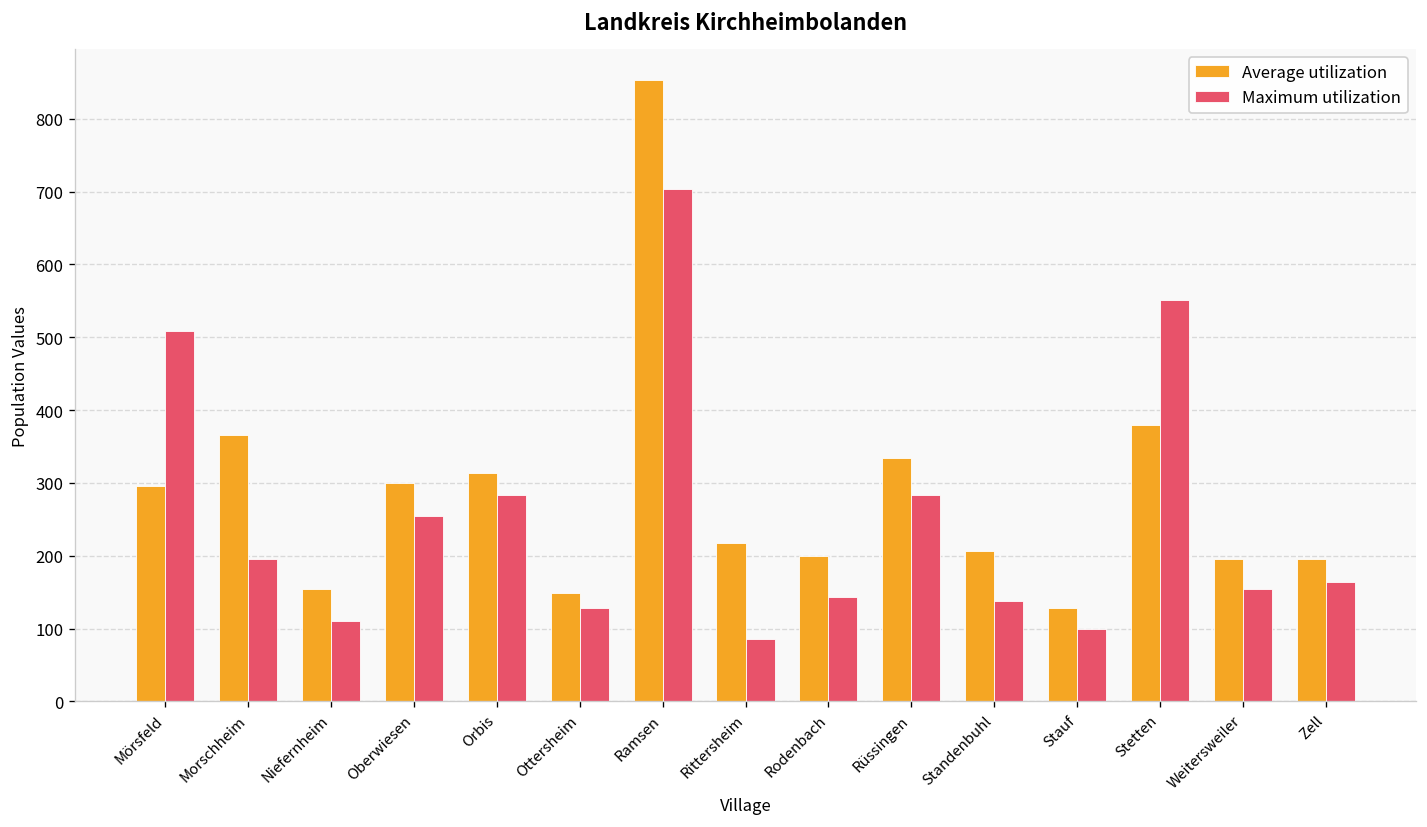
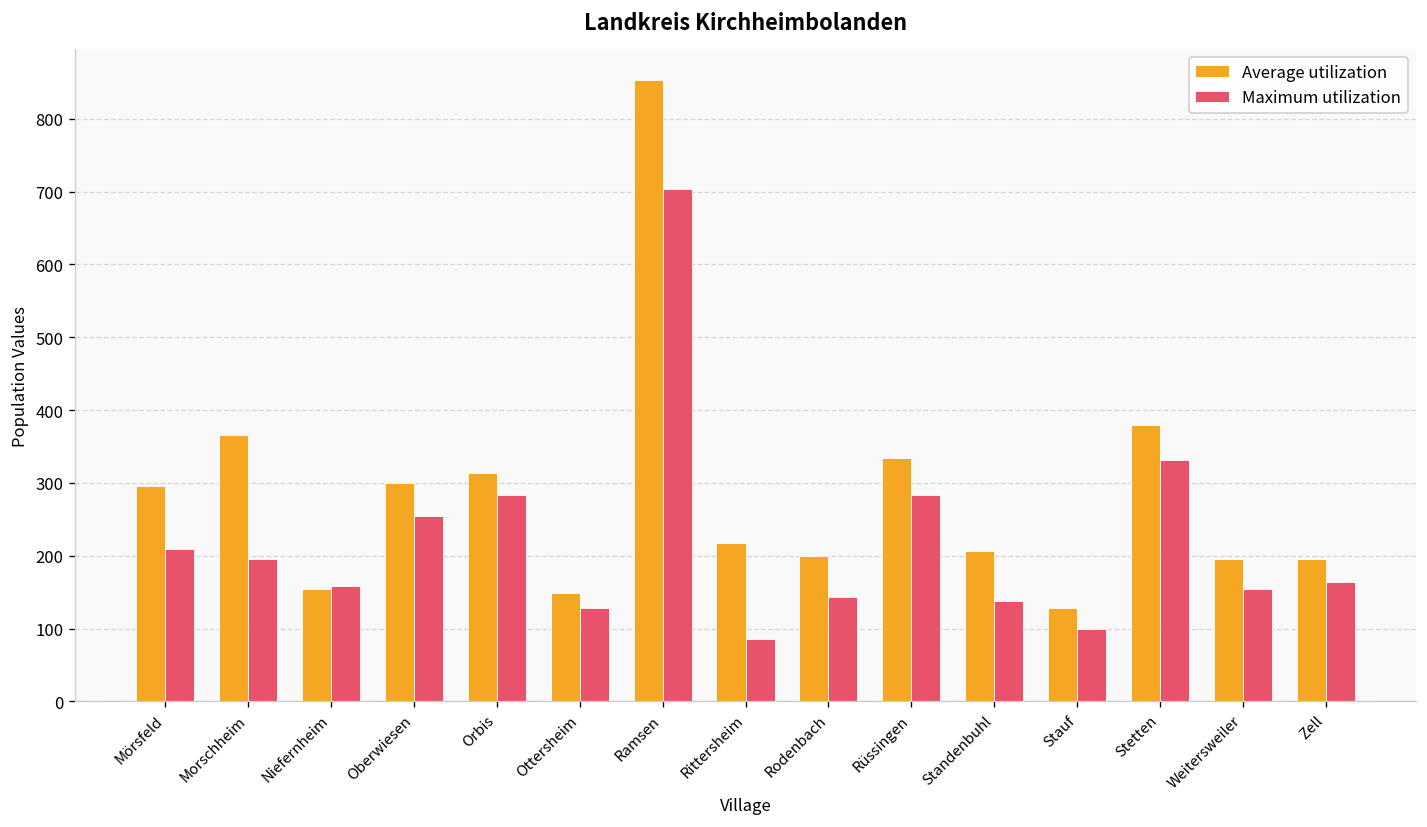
  {
    "Average utilization": {
      "Mörsfeld": 300,
      "Morschheim": 370,
      "Niefernheim": 150,
      "Oberwiesen": 300,
      "Orbis": 310,
      "Ottersheim": 150,
      "Ramsen": 850,
      "Rittersheim": 220,
      "Rodenbach": 200,
      "Rüssingen": 330,
      "Standenbuhl": 210,
      "Stauf": 130,
      "Stetten": 380,
      "Weitersweiler": 200,
      "Zell": 200
    },
    "Maximum utilization": {
-     "Mörsfeld": 510,
+     "Mörsfeld": 210,
      "Morschheim": 200,
-     "Niefernheim": 110,
+     "Niefernheim": 160,
      "Oberwiesen": 250,
      "Orbis": 280,
      "Ottersheim": 130,
      "Ramsen": 700,
      "Rittersheim": 90,
      "Rodenbach": 140,
      "Rüssingen": 280,
      "Standenbuhl": 140,
      "Stauf": 100,
-     "Stetten": 550,
+     "Stetten": 330,
      "Weitersweiler": 160,
      "Zell": 160
    }
  }
